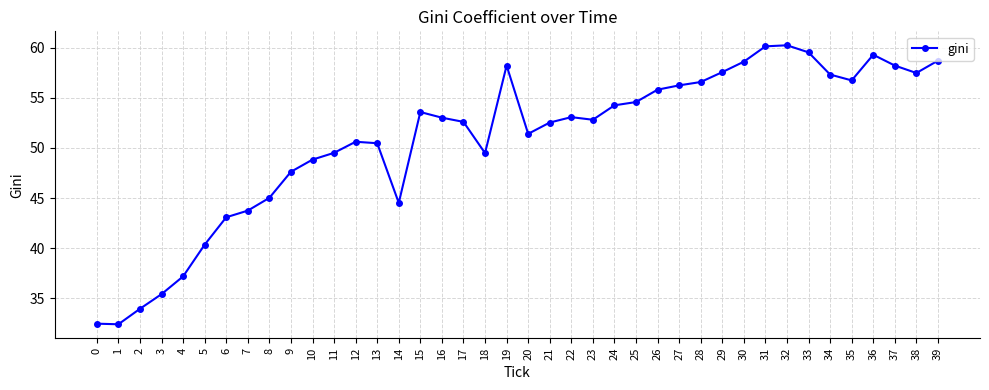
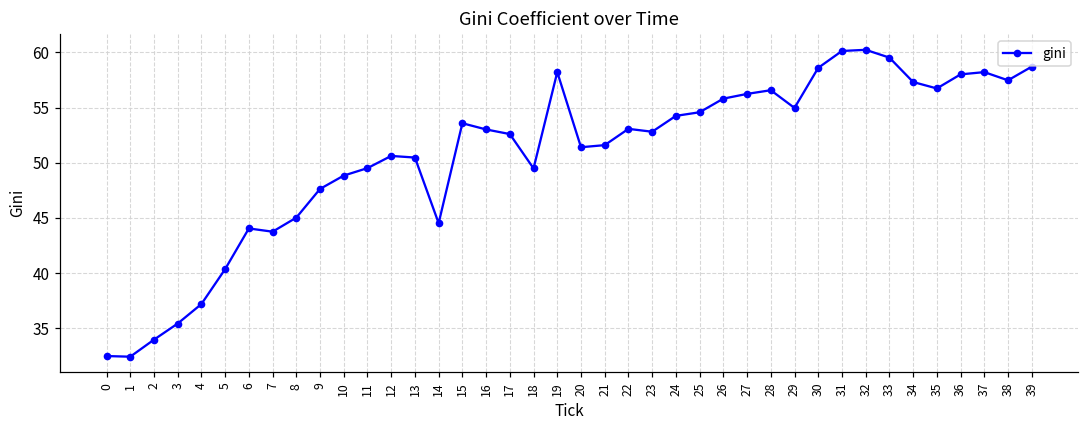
  {
    "0": 32.5,
    "1": 32.4,
    "2": 34.0,
    "3": 35.4,
    "4": 37.2,
    "5": 40.4,
-   "6": 43.1,
+   "6": 44.0,
    "7": 43.8,
    "8": 45.0,
    "9": 47.6,
    "10": 48.8,
    "11": 49.5,
    "12": 50.6,
    "13": 50.5,
    "14": 44.5,
    "15": 53.6,
    "16": 53.0,
    "17": 52.6,
    "18": 49.5,
    "19": 58.2,
    "20": 51.4,
-   "21": 52.5,
+   "21": 51.6,
    "22": 53.1,
    "23": 52.8,
    "24": 54.2,
    "25": 54.6,
    "26": 55.8,
    "27": 56.2,
    "28": 56.6,
-   "29": 57.6,
+   "29": 55.0,
    "30": 58.6,
    "31": 60.1,
    "32": 60.2,
    "33": 59.5,
    "34": 57.3,
    "35": 56.7,
-   "36": 59.3,
+   "36": 58.0,
    "37": 58.2,
    "38": 57.5
  }
